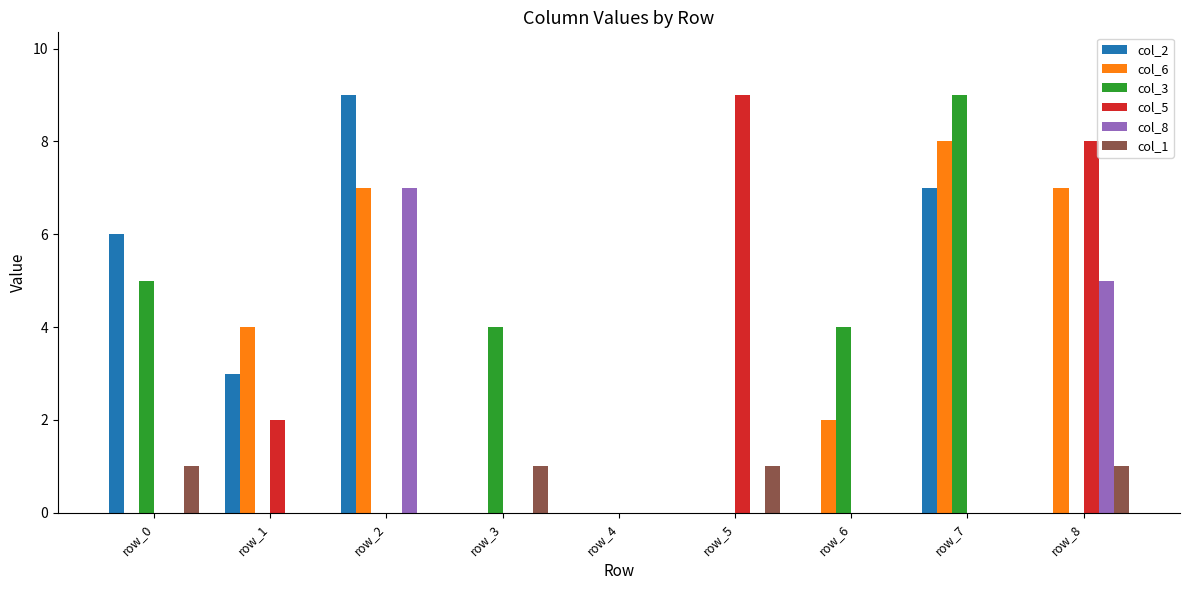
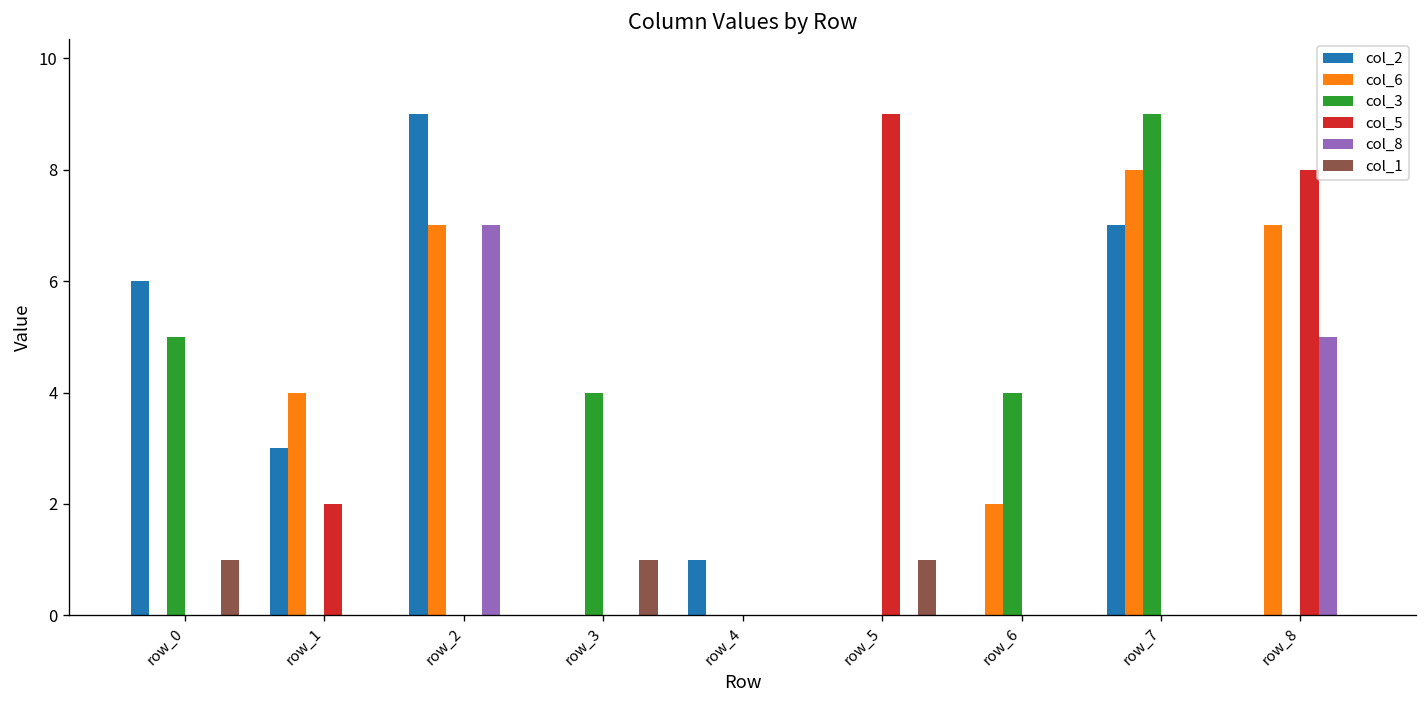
  {
    "col_2": {
      "row_0": 6,
      "row_1": 3,
      "row_2": 9,
      "row_3": 0,
-     "row_4": 0,
+     "row_4": 1,
      "row_5": 0,
      "row_6": 0,
      "row_7": 7,
      "row_8": 0
    },
    "col_6": {
      "row_0": 0,
      "row_1": 4,
      "row_2": 7,
      "row_3": 0,
      "row_4": 0,
      "row_5": 0,
      "row_6": 2,
      "row_7": 8,
      "row_8": 7
    },
    "col_3": {
      "row_0": 5,
      "row_1": 0,
      "row_2": 0,
      "row_3": 4,
      "row_4": 0,
      "row_5": 0,
      "row_6": 4,
      "row_7": 9,
      "row_8": 0
    },
    "col_5": {
      "row_0": 0,
      "row_1": 2,
      "row_2": 0,
      "row_3": 0,
      "row_4": 0,
      "row_5": 9,
      "row_6": 0,
      "row_7": 0,
      "row_8": 8
    },
    "col_8": {
      "row_0": 0,
      "row_1": 0,
      "row_2": 7,
      "row_3": 0,
      "row_4": 0,
      "row_5": 0,
      "row_6": 0,
      "row_7": 0,
      "row_8": 5
    },
    "col_1": {
      "row_0": 1,
      "row_1": 0,
      "row_2": 0,
      "row_3": 1,
      "row_4": 0,
      "row_5": 1,
      "row_6": 0,
      "row_7": 0,
-     "row_8": 1
+     "row_8": 0
    }
  }
